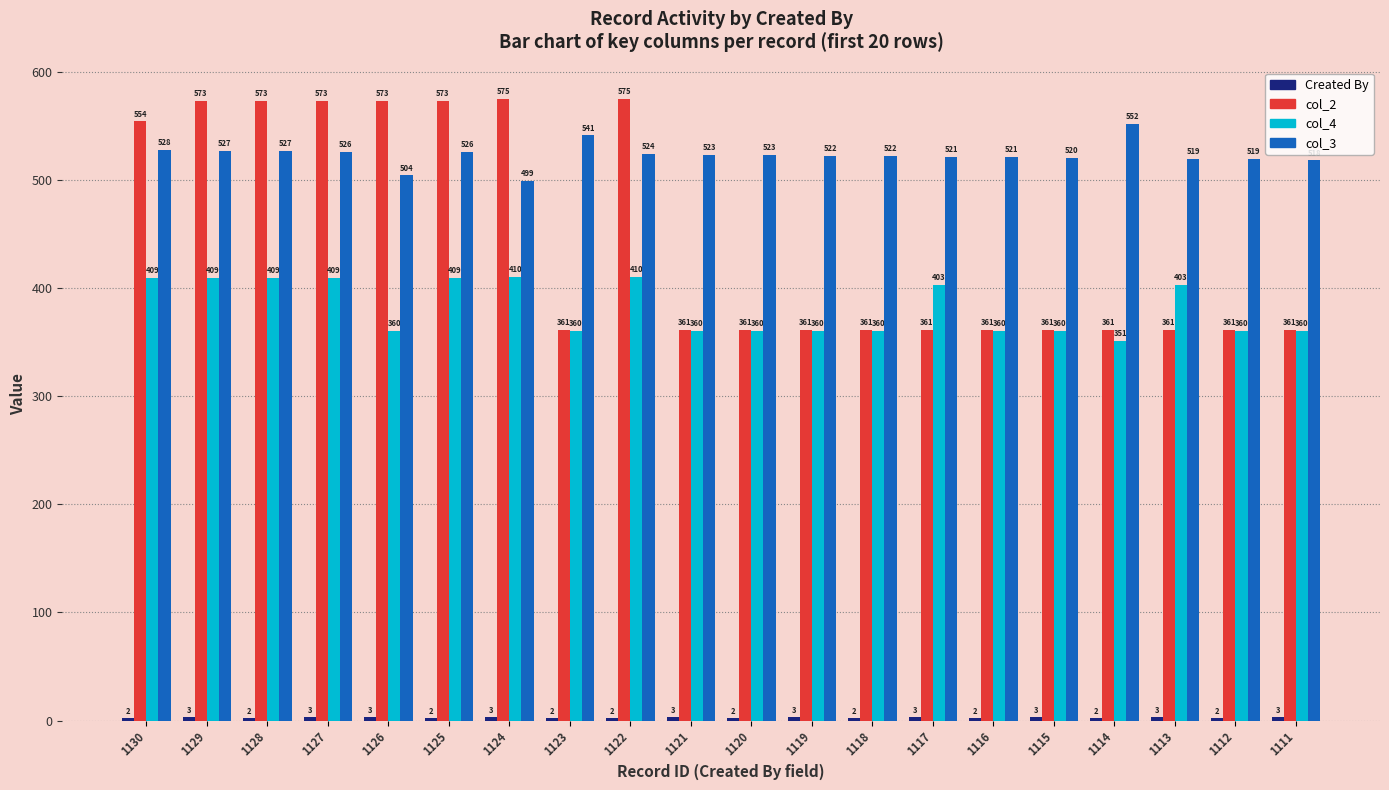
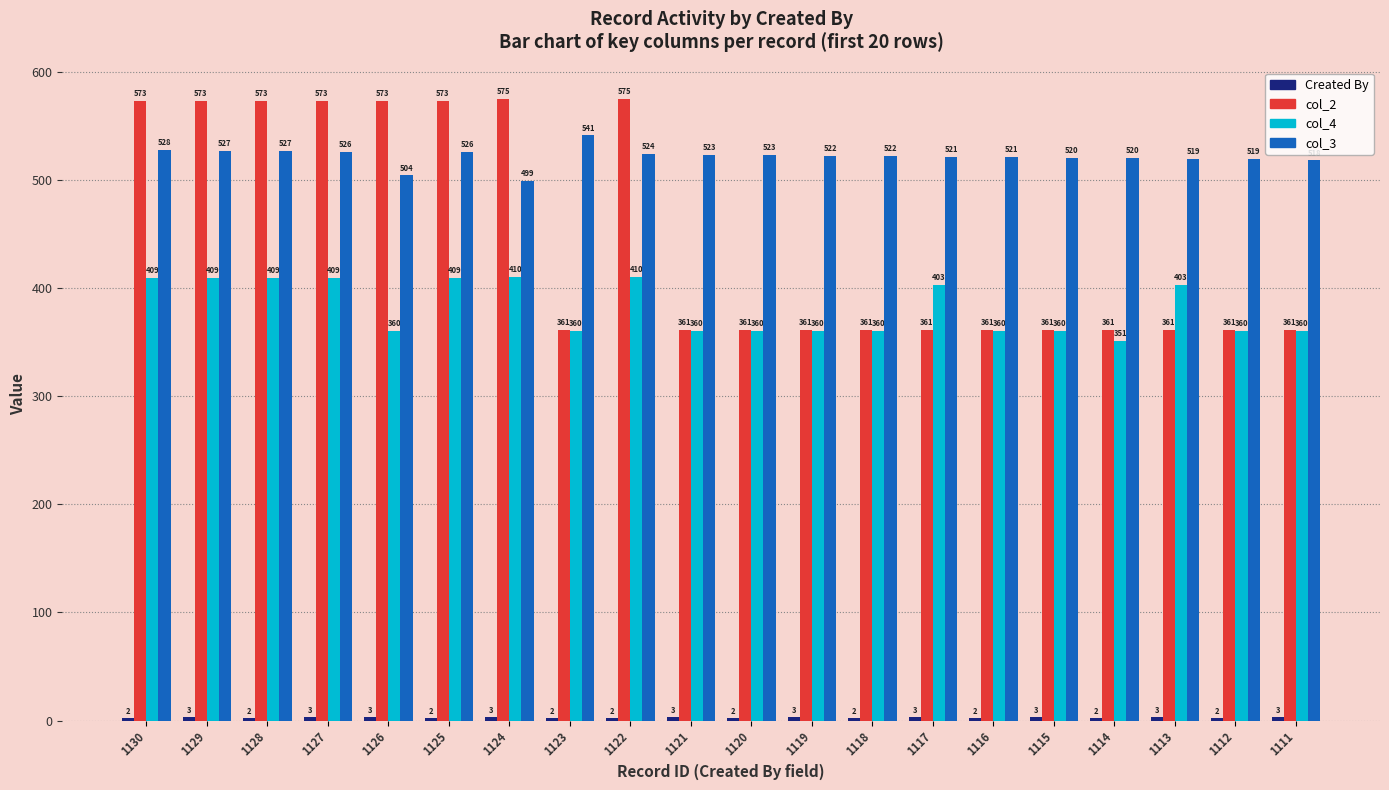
  {
    "Created By": {
      "1130": 2,
      "1129": 3,
      "1128": 2,
      "1127": 3,
      "1126": 3,
      "1125": 2,
      "1124": 3,
      "1123": 2,
      "1122": 2,
      "1121": 3,
      "1120": 2,
      "1119": 3,
      "1118": 2,
      "1117": 3,
      "1116": 2,
      "1115": 3,
      "1114": 2,
      "1113": 3,
      "1112": 2,
      "1111": 3
    },
    "col_2": {
-     "1130": 554,
+     "1130": 573,
      "1129": 573,
      "1128": 573,
      "1127": 573,
      "1126": 573,
      "1125": 573,
      "1124": 575,
      "1123": 361,
      "1122": 575,
      "1121": 361,
      "1120": 361,
      "1119": 361,
      "1118": 361,
      "1117": 361,
      "1116": 361,
      "1115": 361,
      "1114": 361,
      "1113": 361,
      "1112": 361,
      "1111": 361
    },
    "col_4": {
      "1130": 409,
      "1129": 409,
      "1128": 409,
      "1127": 409,
      "1126": 360,
      "1125": 409,
      "1124": 410,
      "1123": 360,
      "1122": 410,
      "1121": 360,
      "1120": 360,
      "1119": 360,
      "1118": 360,
      "1117": 403,
      "1116": 360,
      "1115": 360,
      "1114": 351,
      "1113": 403,
      "1112": 360,
      "1111": 360
    },
    "col_3": {
      "1130": 528,
      "1129": 527,
      "1128": 527,
      "1127": 526,
      "1126": 504,
      "1125": 526,
      "1124": 499,
      "1123": 541,
      "1122": 524,
      "1121": 523,
      "1120": 523,
      "1119": 522,
      "1118": 522,
      "1117": 521,
      "1116": 521,
      "1115": 520,
-     "1114": 552,
+     "1114": 520,
      "1113": 519,
      "1112": 519
    }
  }
